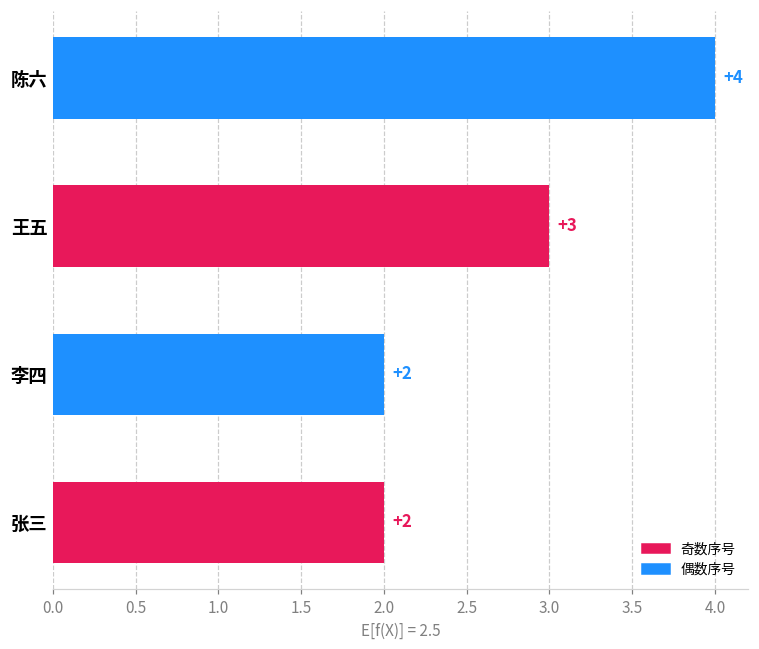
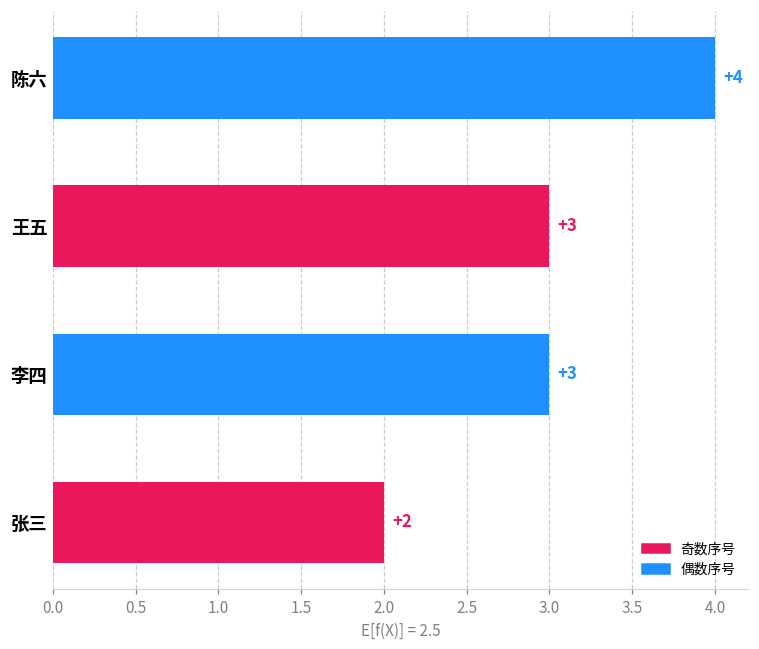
  {
    "陈六": "+4",
    "王五": "+3",
-   "李四": "+2",
+   "李四": "+3",
    "张三": "+2"
  }
